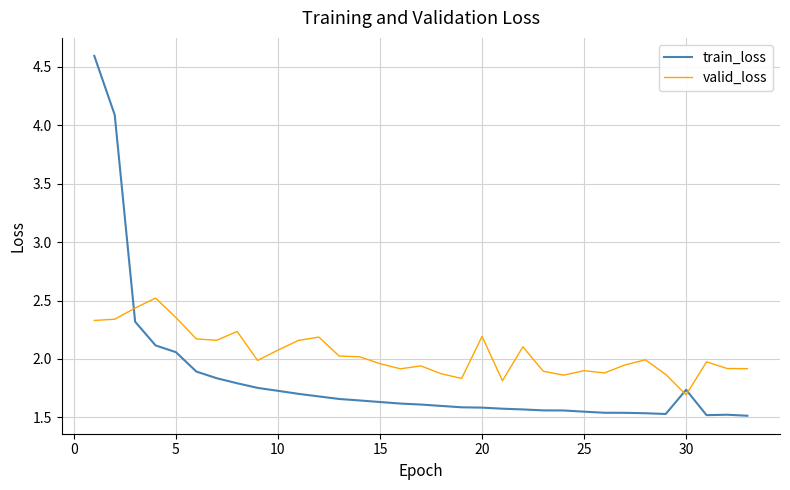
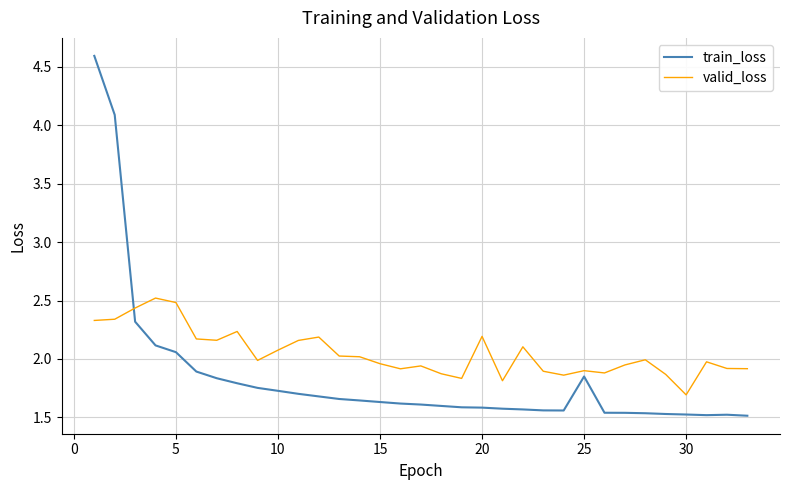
  {
    "train_loss": {
      "5": 2.06,
      "10": 1.73,
      "15": 1.63,
      "20": 1.58,
-     "25": 1.55,
-     "30": 1.74
+     "25": 1.85,
+     "30": 1.52
    },
    "valid_loss": {
-     "5": 2.35,
+     "5": 2.48,
      "10": 2.08,
      "15": 1.96,
      "20": 2.19,
      "25": 1.90,
      "30": 1.69
    }
  }
